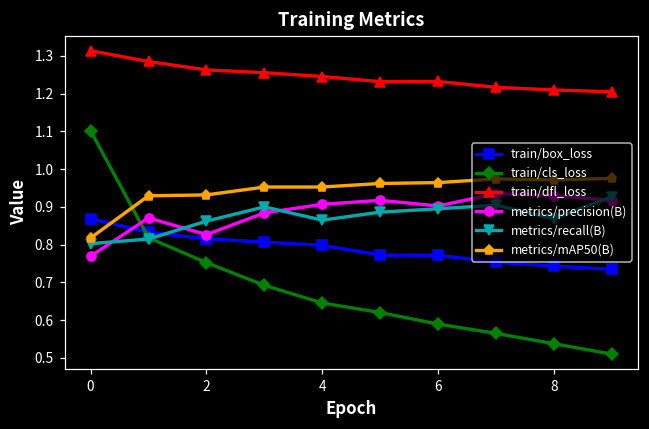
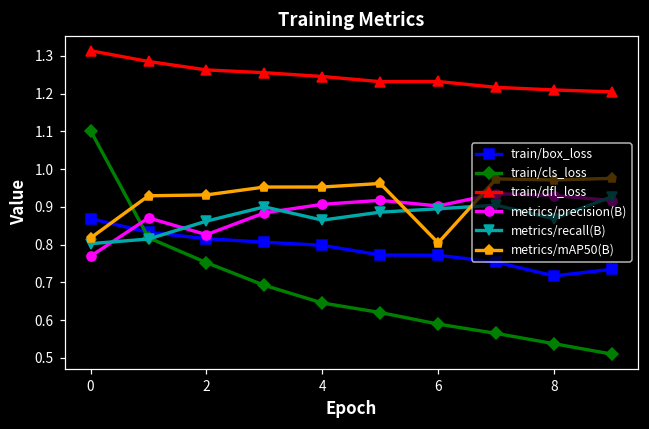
  {
    "train/box_loss": {
      "0": 0.87,
      "2": 0.82,
      "4": 0.80,
      "6": 0.77,
-     "8": 0.74
+     "8": 0.72
    },
    "train/cls_loss": {
      "0": 1.10,
      "2": 0.75,
      "4": 0.65,
      "6": 0.59,
      "8": 0.54
    },
    "train/dfl_loss": {
      "0": 1.31,
      "2": 1.26,
      "4": 1.25,
      "6": 1.23,
      "8": 1.21
    },
    "metrics/precision(B)": {
      "0": 0.77,
      "2": 0.83,
      "4": 0.91,
      "6": 0.90
    },
    "metrics/recall(B)": {
      "0": 0.80,
      "2": 0.86,
      "4": 0.86,
      "6": 0.89
    },
    "metrics/mAP50(B)": {
      "0": 0.82,
      "2": 0.93,
      "4": 0.95,
-     "6": 0.96
+     "6": 0.80
    }
  }
